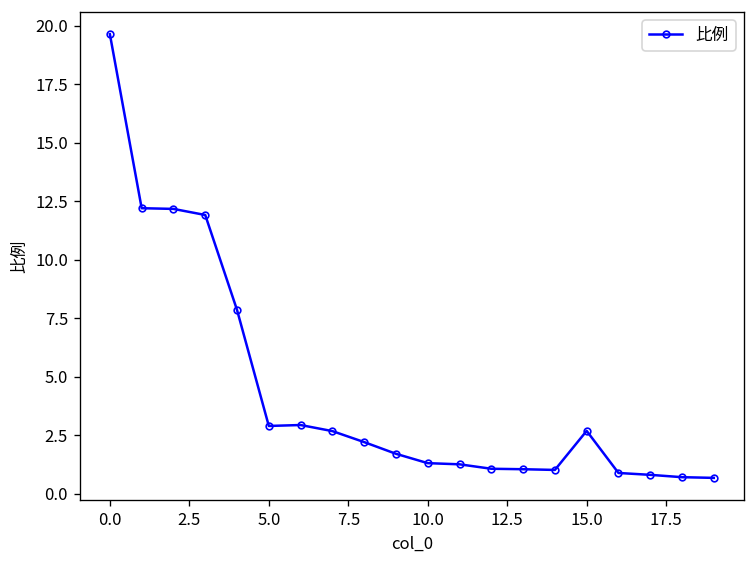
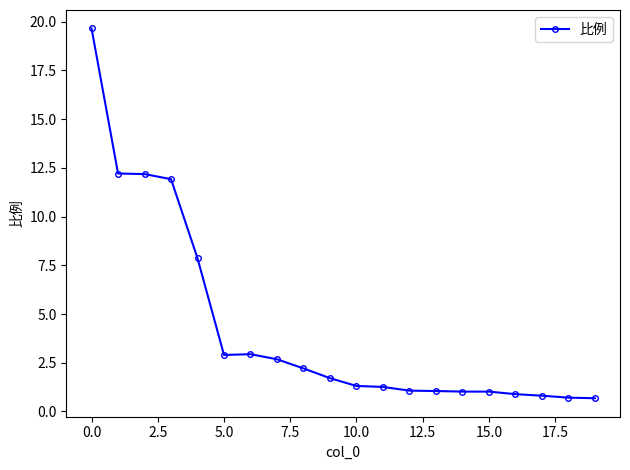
  {
    "0.0": 19.7,
    "5.0": 2.9,
    "10.0": 1.3,
-   "15.0": 2.7
+   "15.0": 1.0
  }
